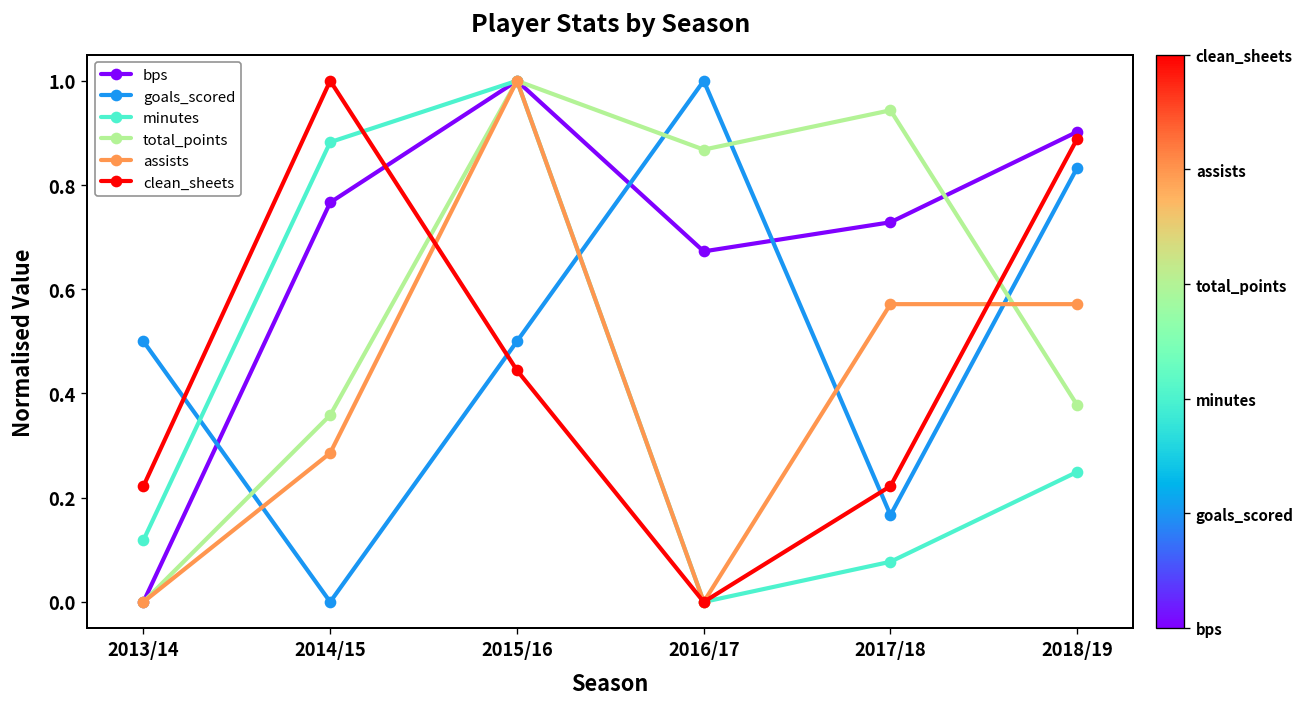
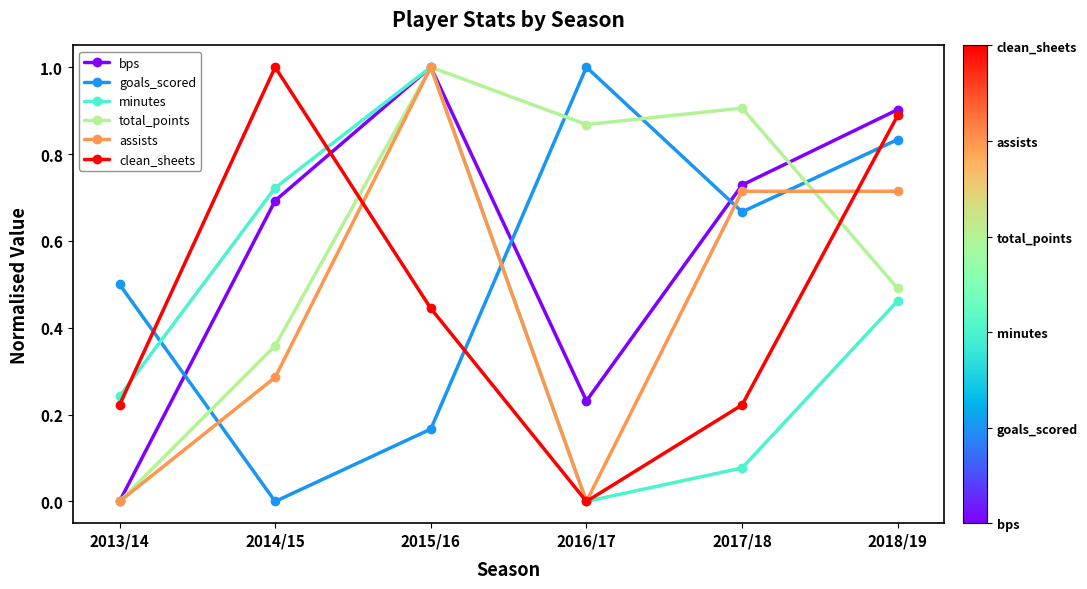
  {
    "bps": {
-     "2014/15": 0.77,
-     "2016/17": 0.67,
+     "2014/15": 0.69,
+     "2016/17": 0.23,
      "2017/18": 0.73,
      "2018/19": 0.90
    },
    "goals_scored": {
      "2013/14": 0.50,
      "2014/15": 0.00,
-     "2015/16": 0.50,
+     "2015/16": 0.17,
      "2016/17": 1.00,
-     "2017/18": 0.17,
+     "2017/18": 0.67,
      "2018/19": 0.83
    },
    "minutes": {
-     "2013/14": 0.12,
-     "2014/15": 0.88,
+     "2013/14": 0.24,
+     "2014/15": 0.72,
      "2017/18": 0.08,
-     "2018/19": 0.25
+     "2018/19": 0.46
    },
    "total_points": {
      "2014/15": 0.36,
      "2016/17": 0.87,
-     "2017/18": 0.94,
-     "2018/19": 0.38
+     "2017/18": 0.91,
+     "2018/19": 0.49
    },
    "assists": {
      "2014/15": 0.29,
-     "2017/18": 0.57,
-     "2018/19": 0.57
+     "2017/18": 0.71,
+     "2018/19": 0.71
    },
    "clean_sheets": {
      "2013/14": 0.22,
      "2014/15": 1.00,
      "2015/16": 0.44,
      "2017/18": 0.22,
      "2018/19": 0.89
    }
  }
